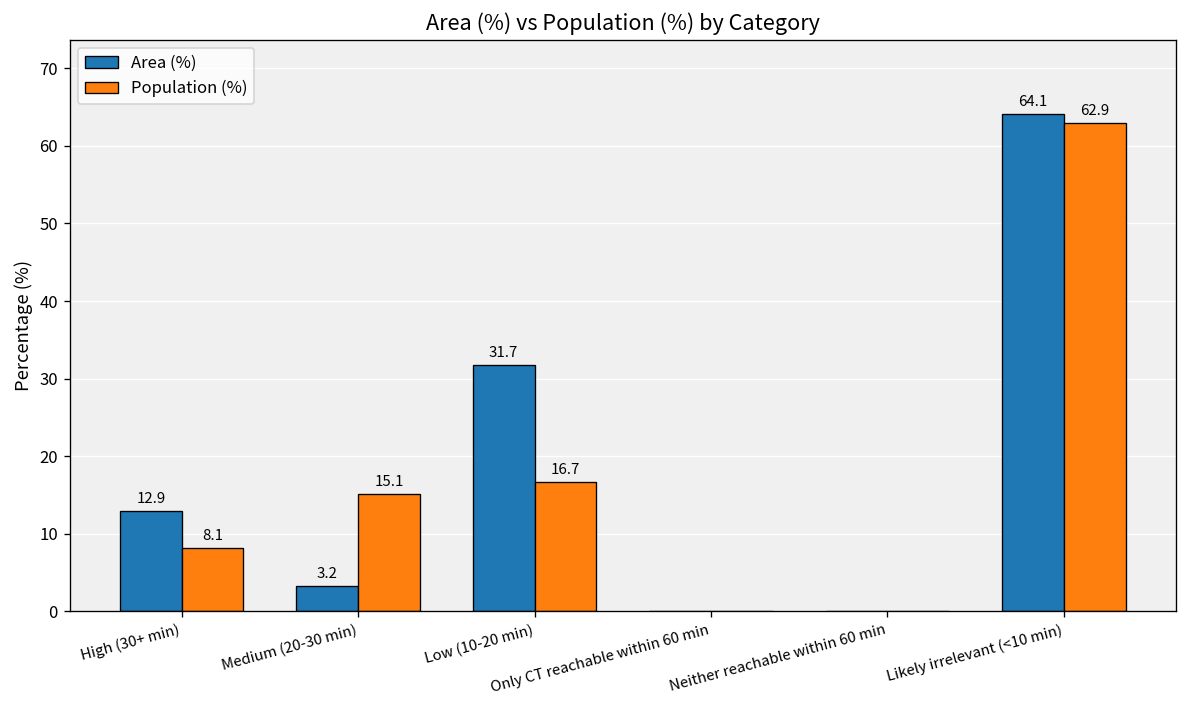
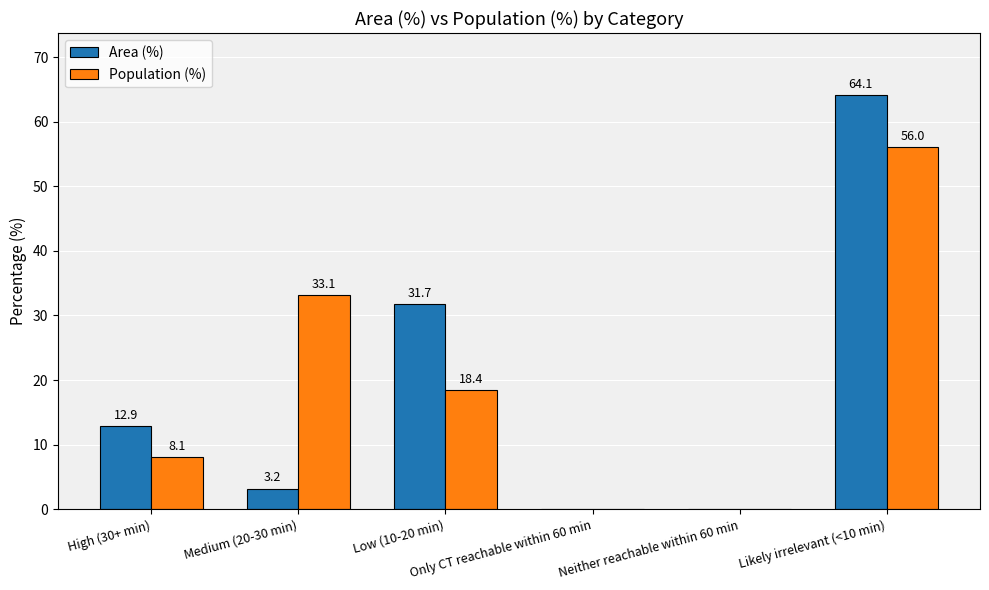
  {
    "Area (%)": {
      "High (30+ min)": 12.9,
      "Medium (20-30 min)": 3.2,
      "Low (10-20 min)": 31.7,
      "Likely irrelevant (<10 min)": 64.1
    },
    "Population (%)": {
      "High (30+ min)": 8.1,
-     "Medium (20-30 min)": 15.1,
-     "Low (10-20 min)": 16.7,
-     "Likely irrelevant (<10 min)": 62.9
+     "Medium (20-30 min)": 33.1,
+     "Low (10-20 min)": 18.4,
+     "Likely irrelevant (<10 min)": 56.0
    }
  }
